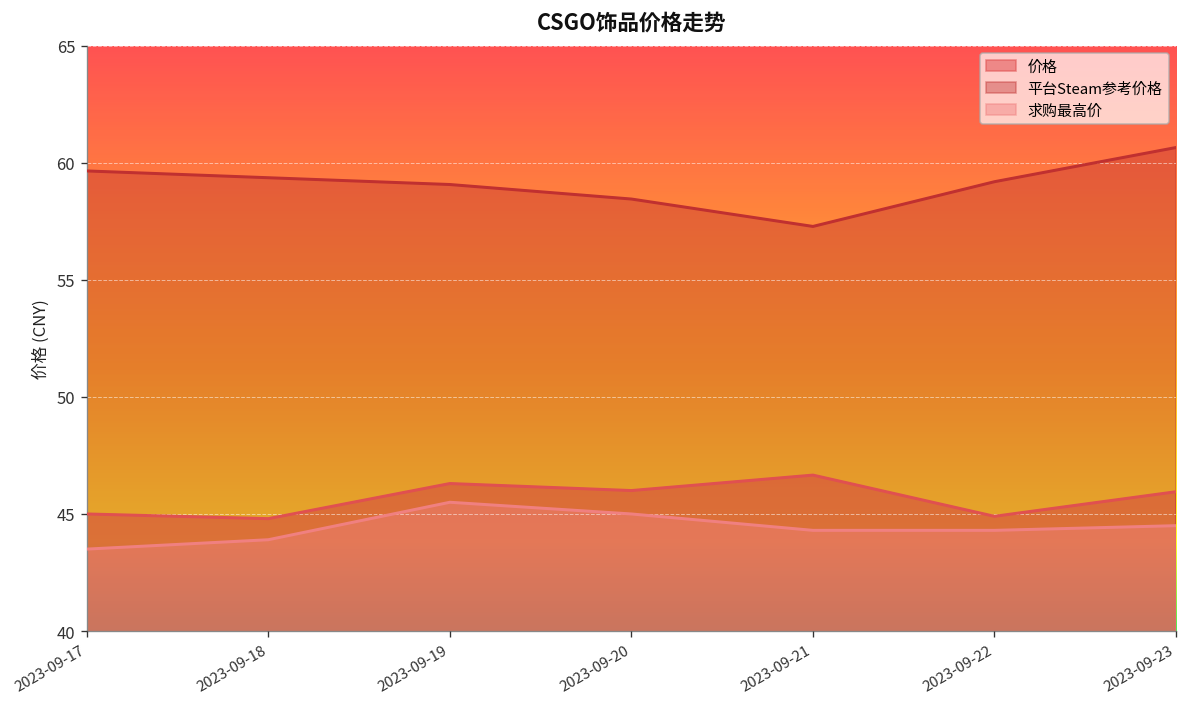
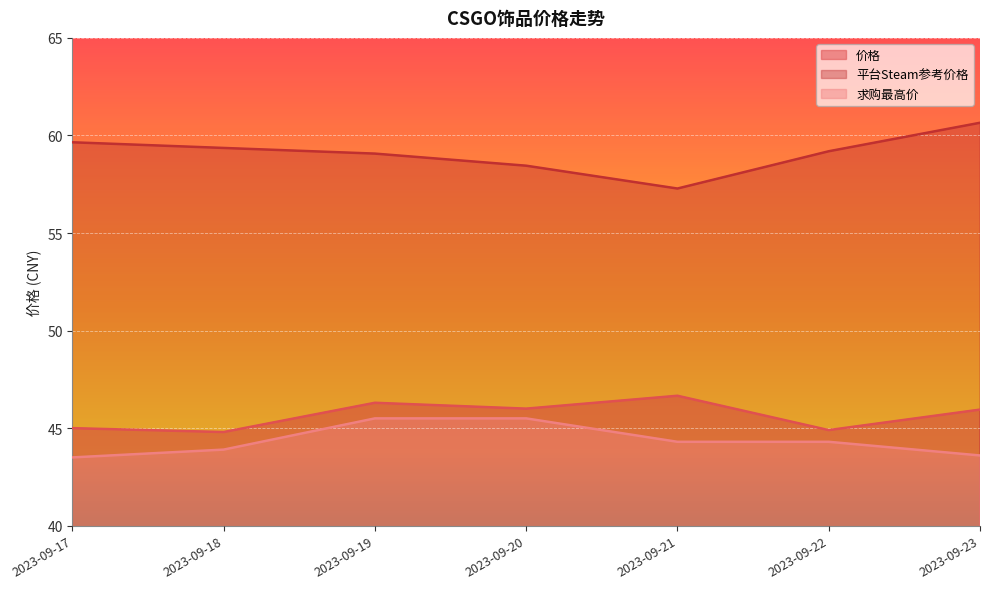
  {
    "求购最高价": {
      "2023-09-17": 43.5,
      "2023-09-18": 43.9,
      "2023-09-19": 45.5,
-     "2023-09-20": 45.0,
+     "2023-09-20": 45.5,
      "2023-09-21": 44.3,
      "2023-09-22": 44.3,
-     "2023-09-23": 44.5
+     "2023-09-23": 43.6
    }
  }
